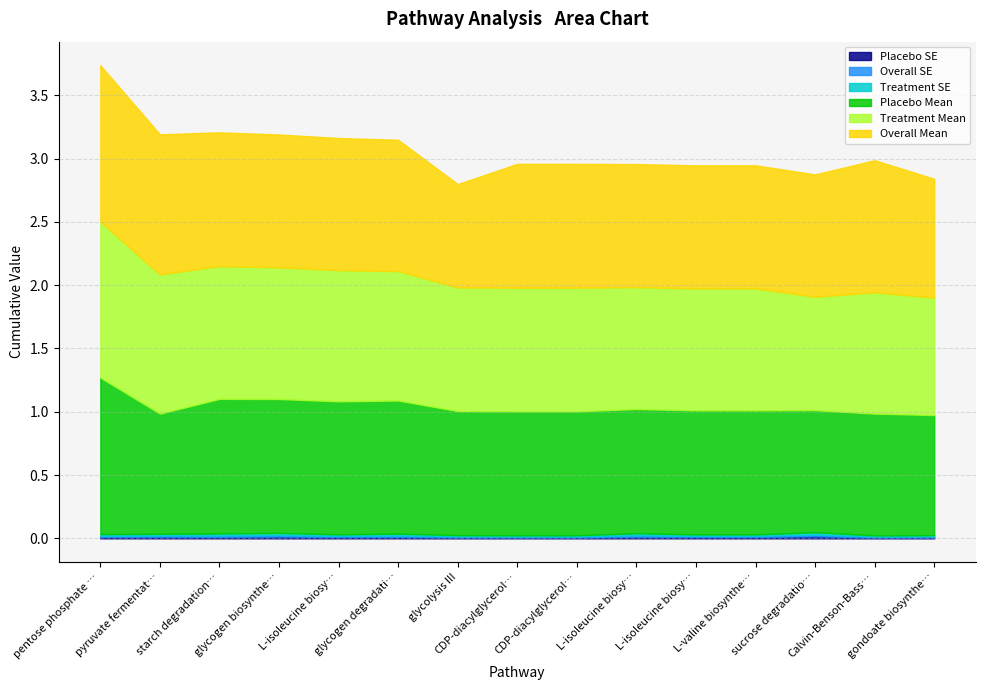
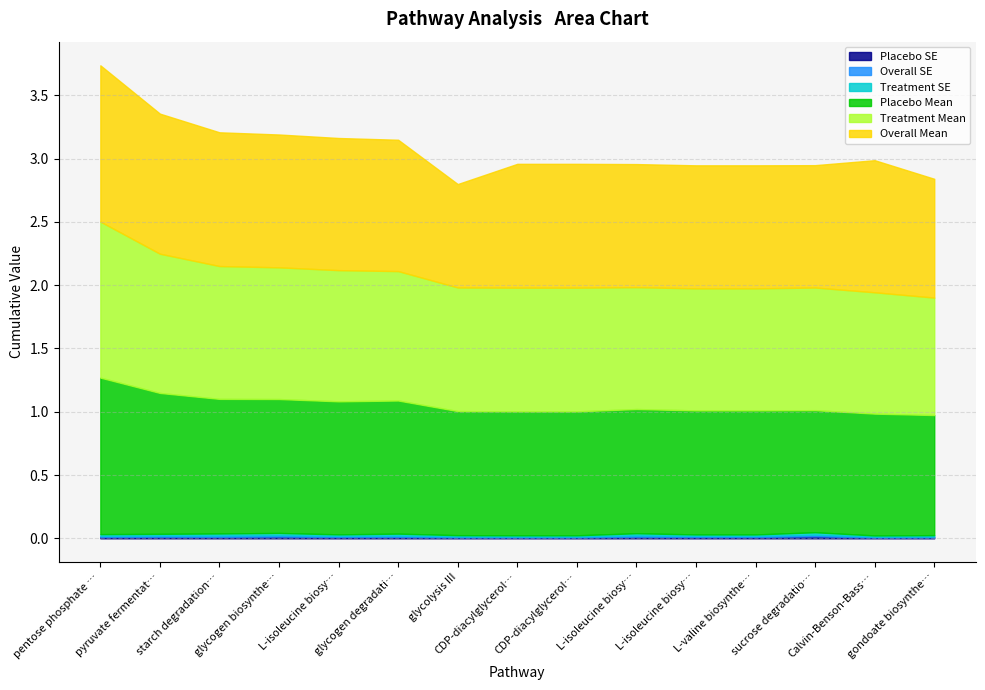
  {
    "Placebo Mean": {
      "pentose phosphate …": 1.24,
-     "pyruvate fermentat…": 0.95,
+     "pyruvate fermentat…": 1.11,
      "starch degradation…": 1.06,
      "glycogen biosynthe…": 1.06,
      "glycogen degradati…": 1.05,
      "glycolysis III": 0.98,
      "L-valine biosynthe…": 0.98,
      "sucrose degradatio…": 0.96,
      "Calvin-Benson-Bass…": 0.96,
      "gondoate biosynthe…": 0.95
    },
    "Treatment Mean": {
      "pentose phosphate …": 1.23,
      "pyruvate fermentat…": 1.10,
      "starch degradation…": 1.05,
      "glycogen biosynthe…": 1.04,
      "glycogen degradati…": 1.02,
      "glycolysis III": 0.98,
      "L-valine biosynthe…": 0.96,
-     "sucrose degradatio…": 0.90,
+     "sucrose degradatio…": 0.97,
      "Calvin-Benson-Bass…": 0.96,
      "gondoate biosynthe…": 0.93
    },
    "Overall Mean": {
      "pentose phosphate …": 1.23,
      "pyruvate fermentat…": 1.11,
      "starch degradation…": 1.06,
      "glycogen biosynthe…": 1.05,
      "glycogen degradati…": 1.04,
      "glycolysis III": 0.82,
      "L-valine biosynthe…": 0.97,
      "sucrose degradatio…": 0.97,
      "Calvin-Benson-Bass…": 1.04,
      "gondoate biosynthe…": 0.94
    }
  }
